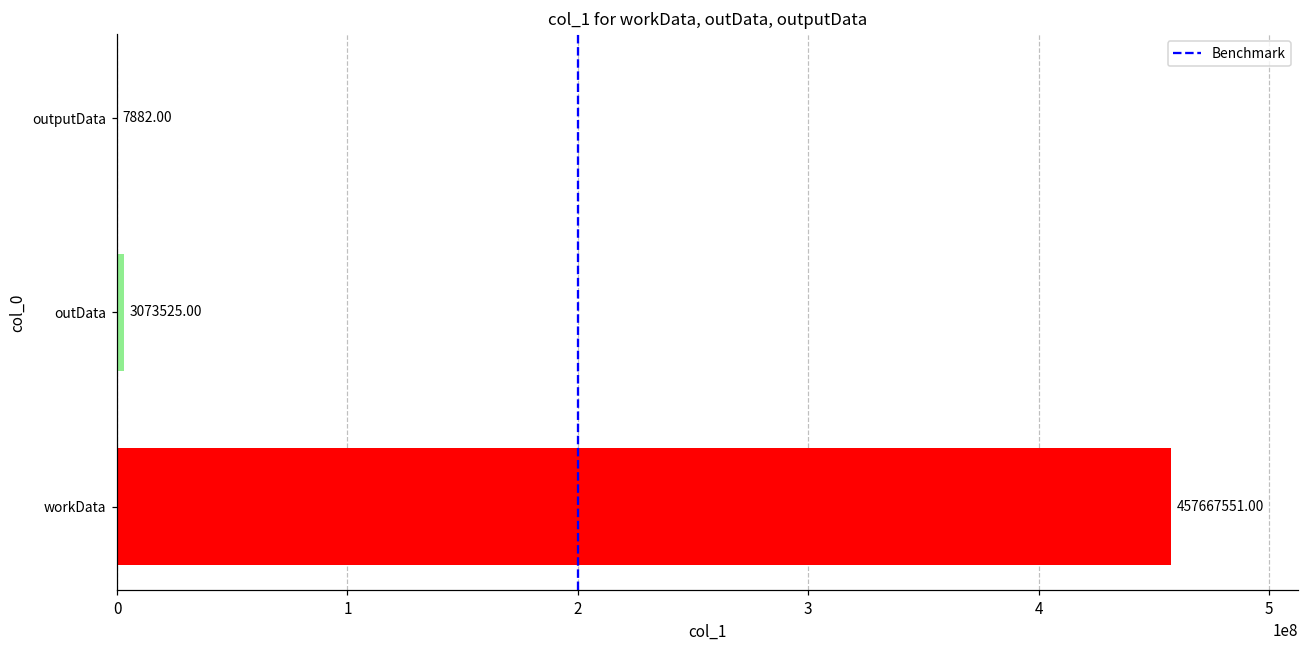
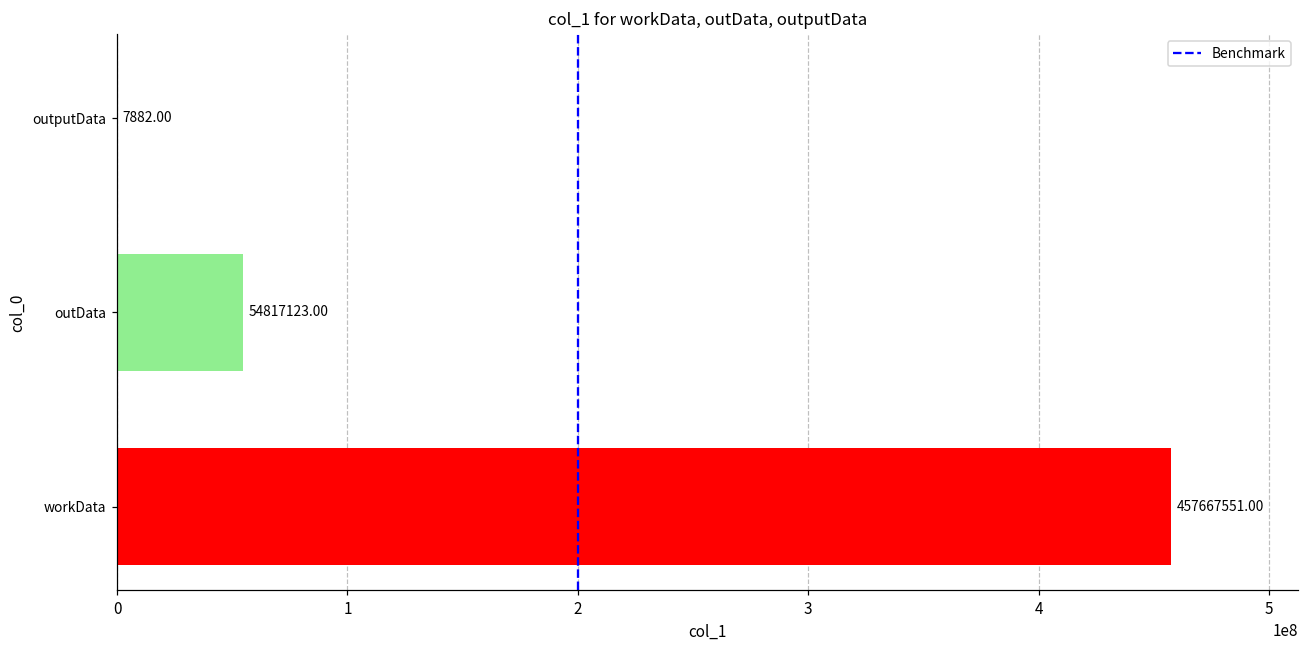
  {
    "outputData": 7882.00,
-   "outData": 3073525.00,
+   "outData": 54817123.00,
    "workData": 457667551.00
  }
